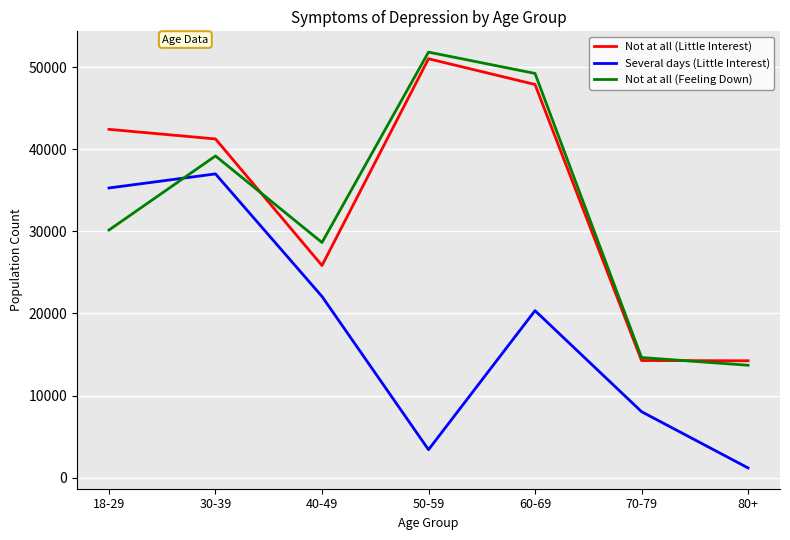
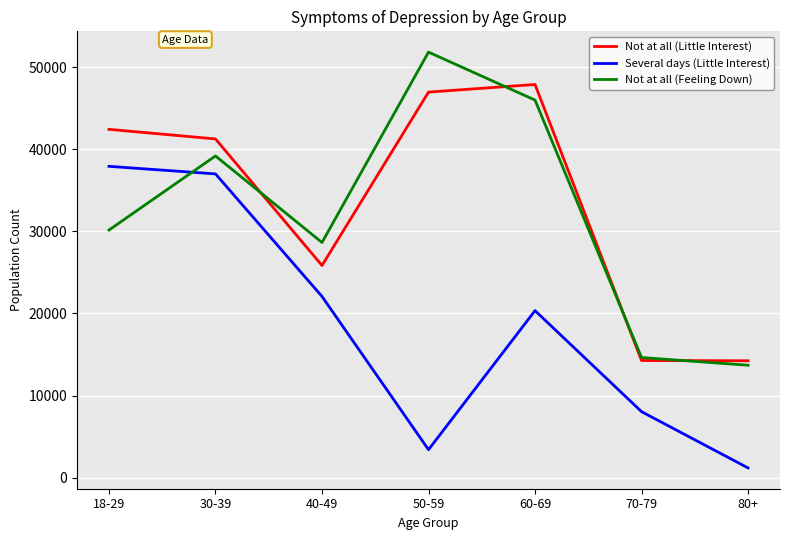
  {
    "Not at all (Little Interest)": {
      "18-29": 42000,
      "30-39": 41000,
      "40-49": 26000,
-     "50-59": 51000,
+     "50-59": 47000,
      "60-69": 48000,
      "70-79": 14000,
      "80+": 14000
    },
    "Several days (Little Interest)": {
-     "18-29": 35000,
+     "18-29": 38000,
      "30-39": 37000,
      "40-49": 22000,
      "50-59": 3000,
      "60-69": 20000,
      "70-79": 8000,
      "80+": 1000
    },
    "Not at all (Feeling Down)": {
      "18-29": 30000,
      "30-39": 39000,
      "40-49": 29000,
      "50-59": 52000,
-     "60-69": 49000,
+     "60-69": 46000,
      "70-79": 15000,
      "80+": 14000
    }
  }
